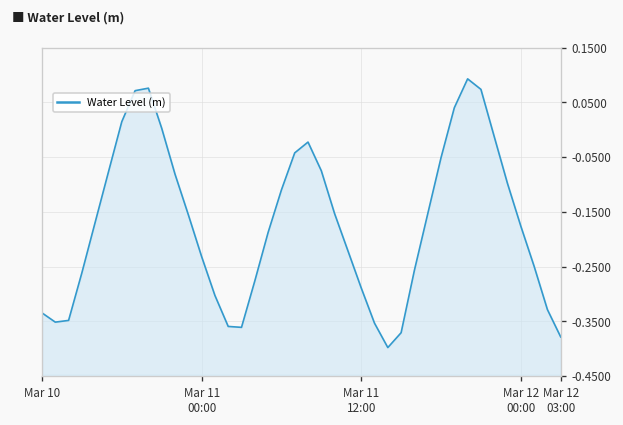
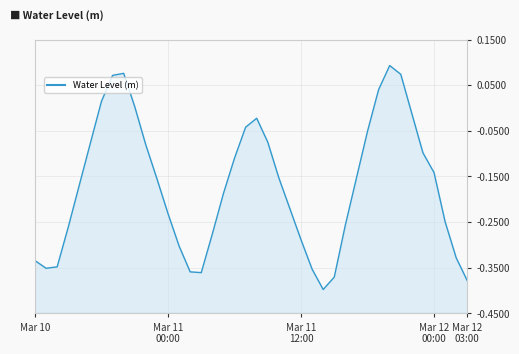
  {
    "Mar 10": -0.33,
    "Mar 11 00:00": -0.23,
    "Mar 11 12:00": -0.29,
-   "Mar 12 00:00": -0.18,
+   "Mar 12 00:00": -0.14,
    "Mar 12 03:00": -0.38
  }
